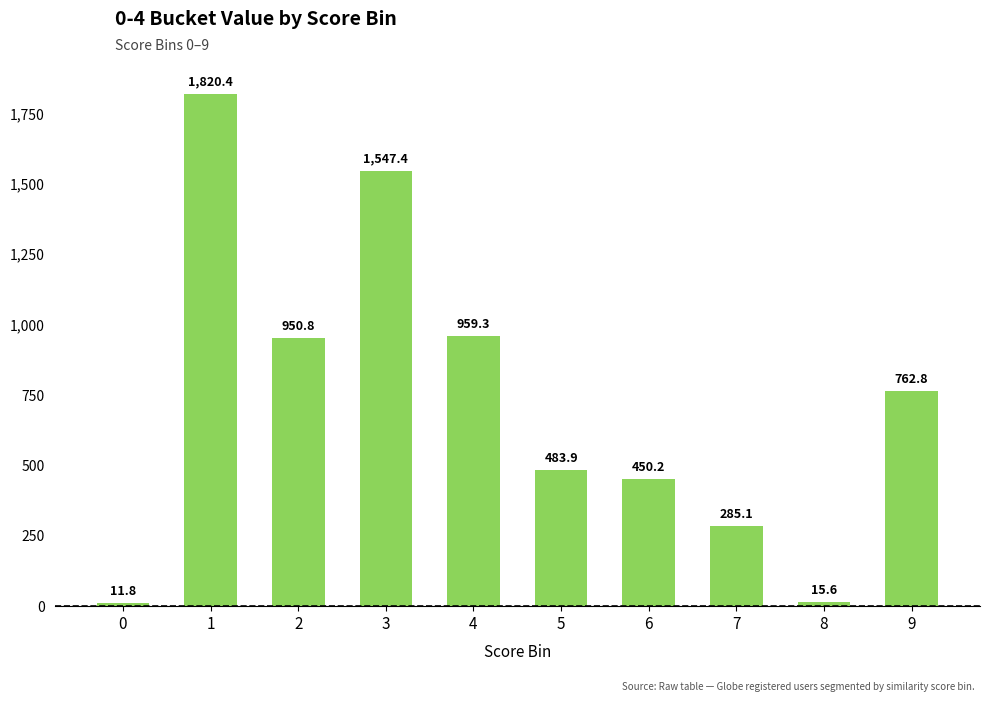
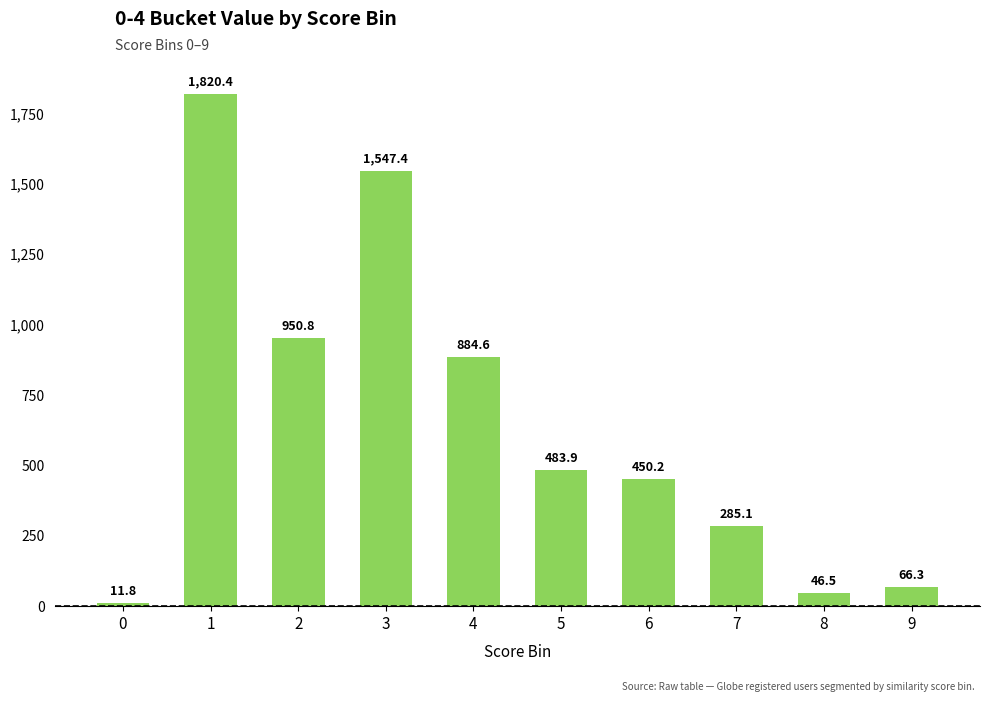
  {
    "0": "11.8",
    "1": "1,820.4",
    "2": "950.8",
    "3": "1,547.4",
-   "4": "959.3",
+   "4": "884.6",
    "5": "483.9",
    "6": "450.2",
    "7": "285.1",
-   "8": "15.6",
-   "9": "762.8"
+   "8": "46.5",
+   "9": "66.3"
  }
